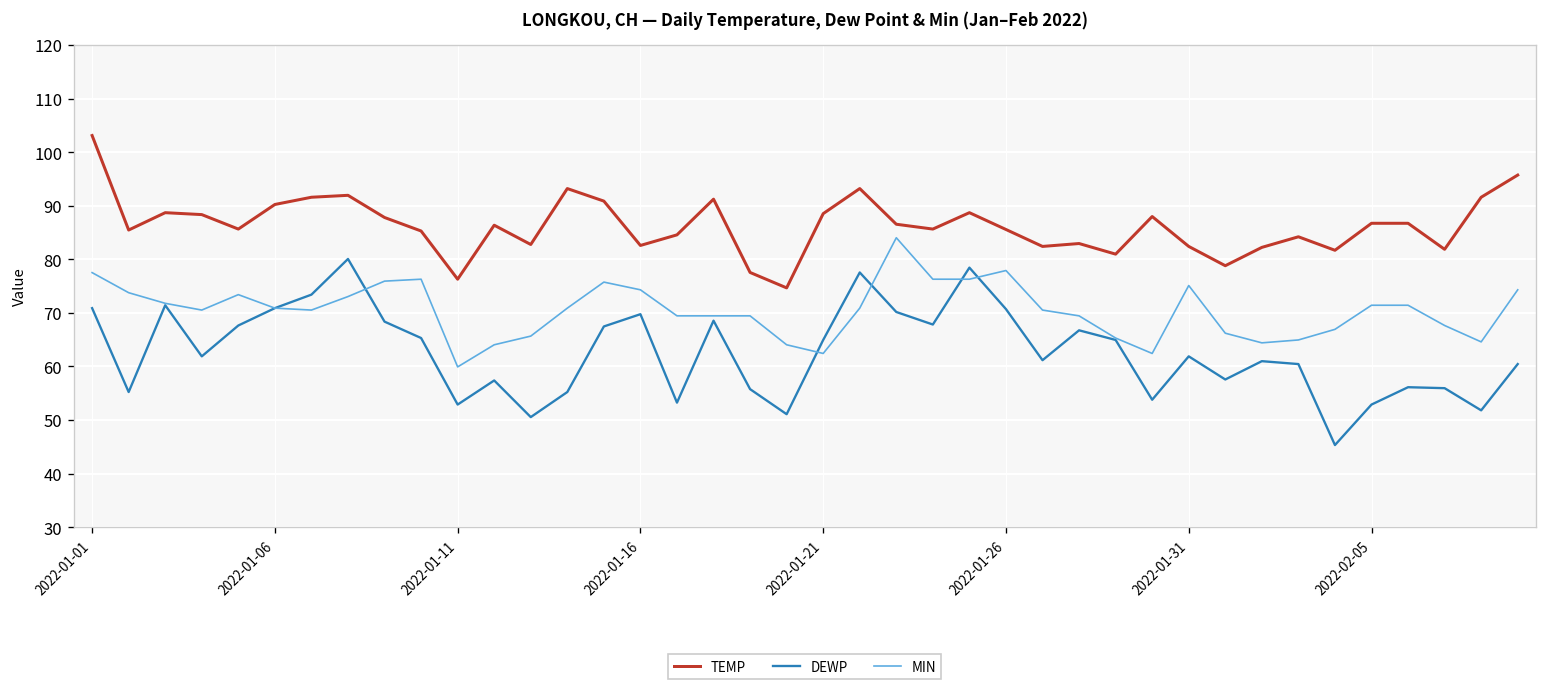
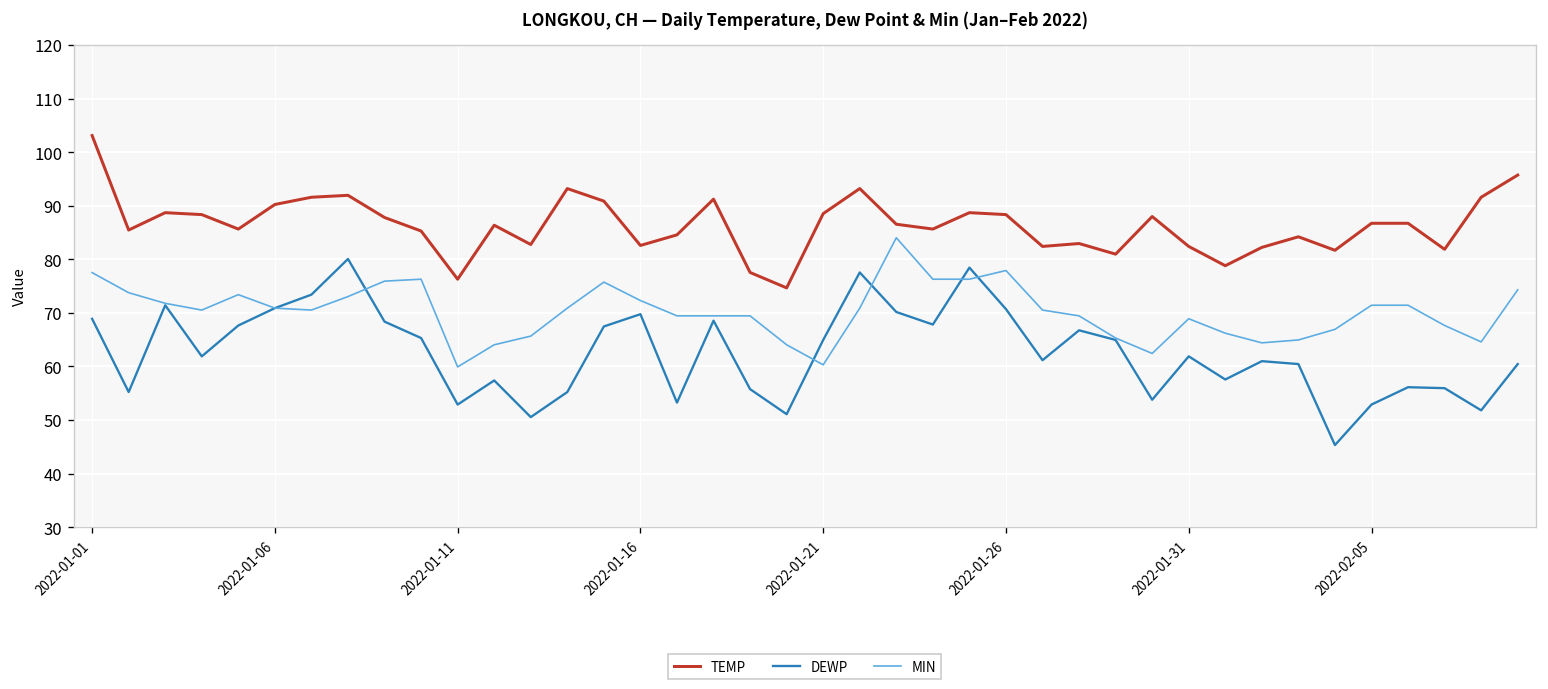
  {
    "TEMP": {
      "2022-01-01": 103,
      "2022-01-06": 90,
      "2022-01-11": 76,
      "2022-01-16": 83,
      "2022-01-21": 89,
-     "2022-01-26": 86,
+     "2022-01-26": 88,
      "2022-01-31": 82,
      "2022-02-05": 87
    },
    "DEWP": {
-     "2022-01-01": 71,
+     "2022-01-01": 69,
      "2022-01-11": 53,
      "2022-01-16": 70,
      "2022-01-21": 65,
      "2022-01-26": 71,
      "2022-01-31": 62,
      "2022-02-05": 53
    },
    "MIN": {
      "2022-01-01": 78,
      "2022-01-11": 60,
-     "2022-01-16": 74,
-     "2022-01-21": 62,
+     "2022-01-16": 72,
+     "2022-01-21": 60,
      "2022-01-26": 78,
-     "2022-01-31": 75,
+     "2022-01-31": 69,
      "2022-02-05": 71
    }
  }
